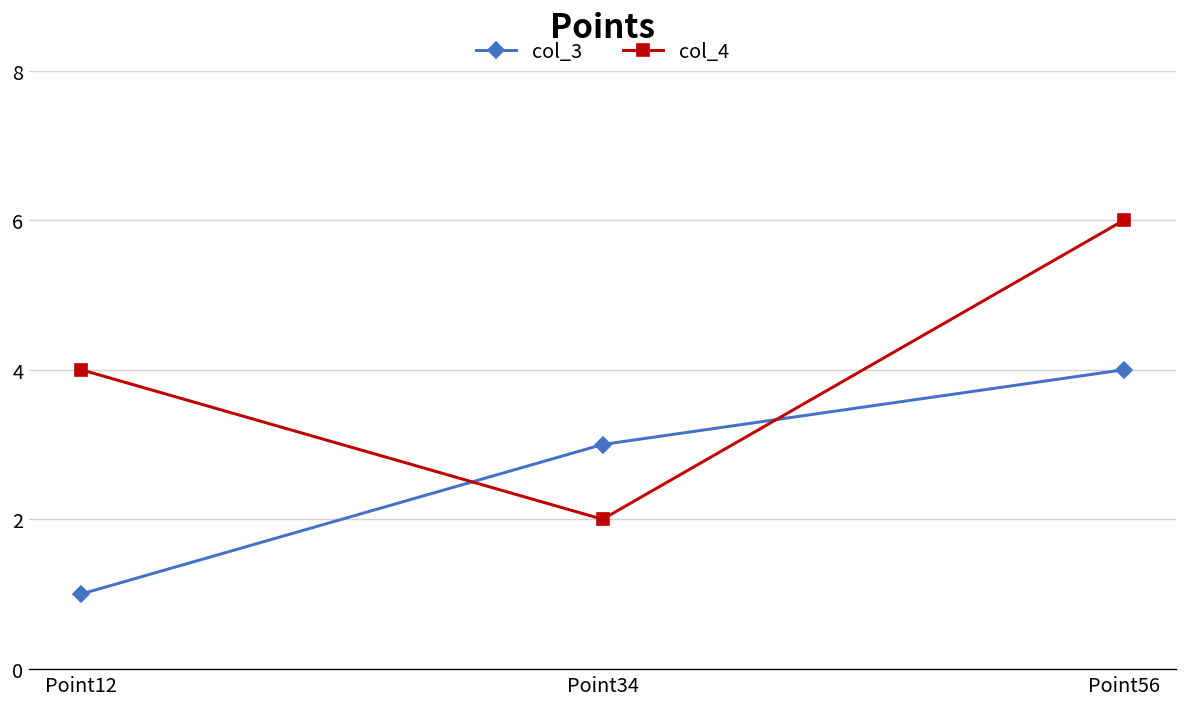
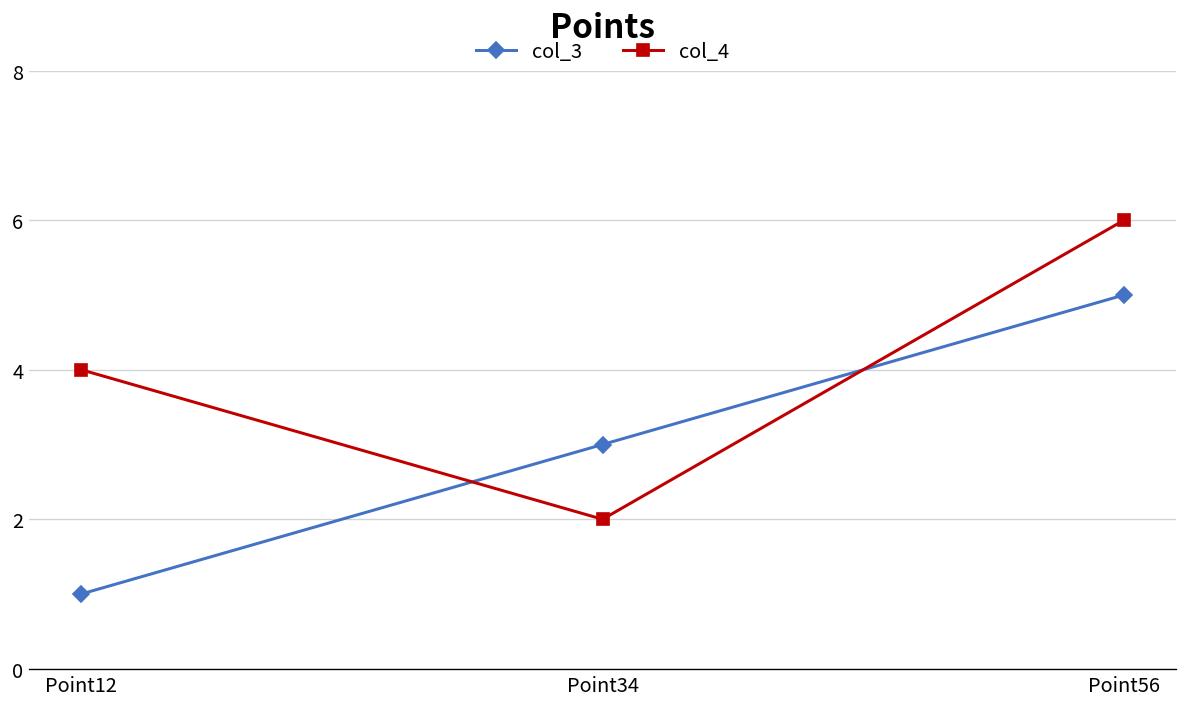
  {
    "col_3": {
      "Point12": 1,
      "Point34": 3,
-     "Point56": 4
+     "Point56": 5
    },
    "col_4": {
      "Point12": 4,
      "Point34": 2,
      "Point56": 6
    }
  }
